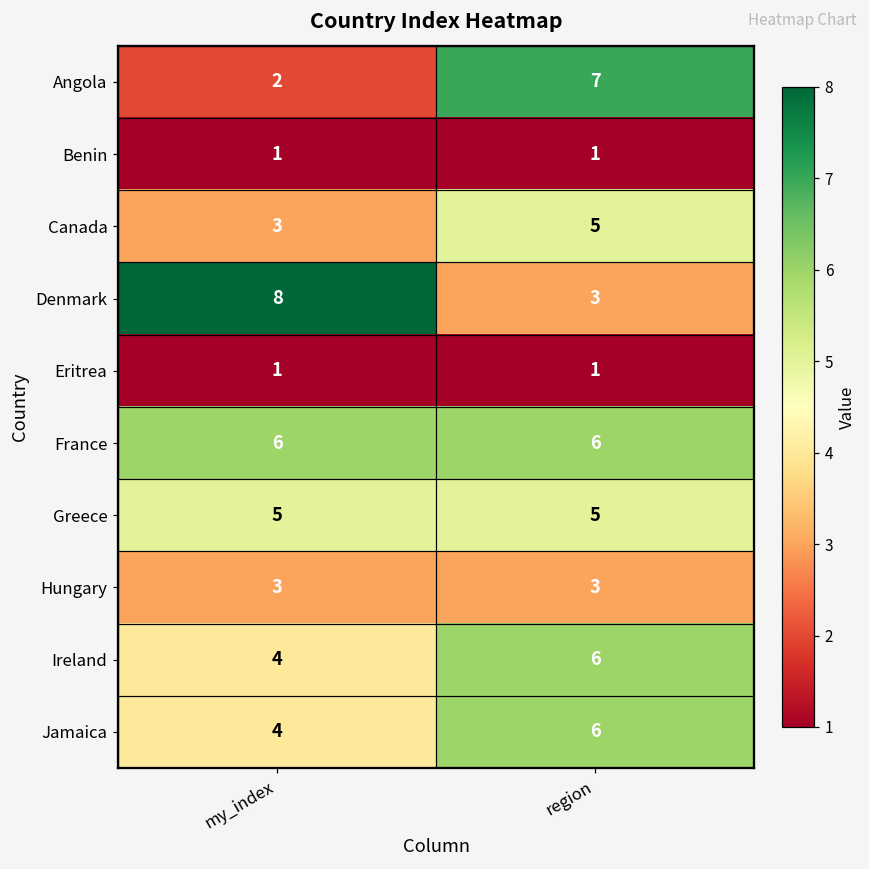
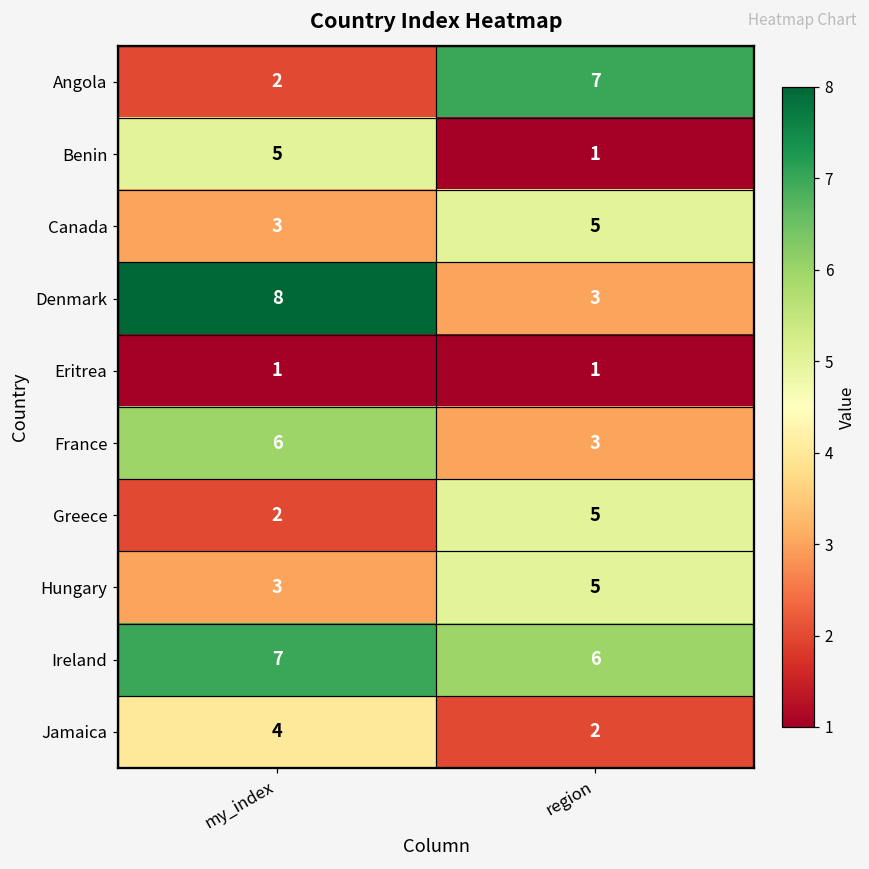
  {
    "Angola": {
      "my_index": 2,
      "region": 7
    },
    "Benin": {
-     "my_index": 1,
+     "my_index": 5,
      "region": 1
    },
    "Canada": {
      "my_index": 3,
      "region": 5
    },
    "Denmark": {
      "my_index": 8,
      "region": 3
    },
    "Eritrea": {
      "my_index": 1,
      "region": 1
    },
    "France": {
      "my_index": 6,
-     "region": 6
+     "region": 3
    },
    "Greece": {
-     "my_index": 5,
+     "my_index": 2,
      "region": 5
    },
    "Hungary": {
      "my_index": 3,
-     "region": 3
+     "region": 5
    },
    "Ireland": {
-     "my_index": 4,
+     "my_index": 7,
      "region": 6
    },
    "Jamaica": {
      "my_index": 4,
-     "region": 6
+     "region": 2
    }
  }
